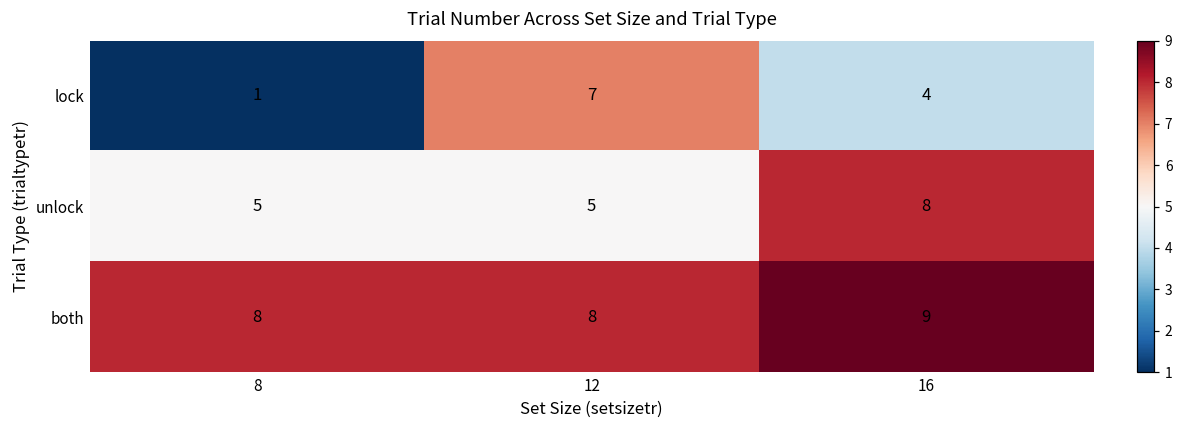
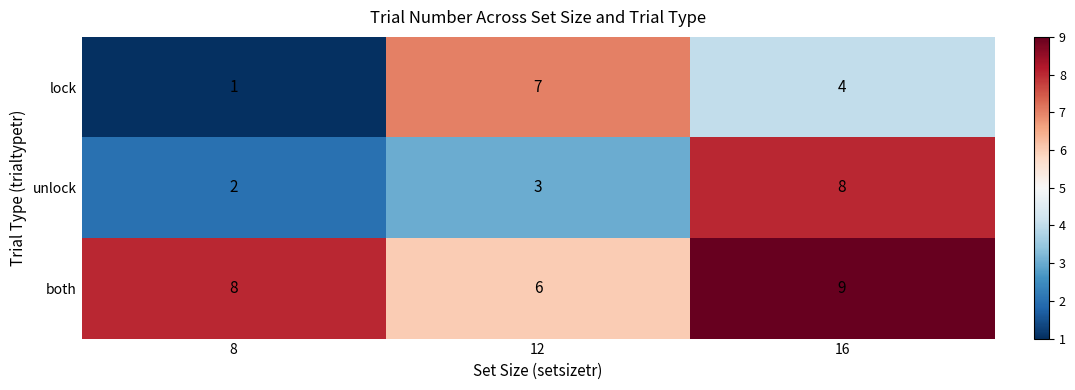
  {
    "lock": {
      "8": 1,
      "12": 7,
      "16": 4
    },
    "unlock": {
-     "8": 5,
-     "12": 5,
+     "8": 2,
+     "12": 3,
      "16": 8
    },
    "both": {
      "8": 8,
-     "12": 8,
+     "12": 6,
      "16": 9
    }
  }
